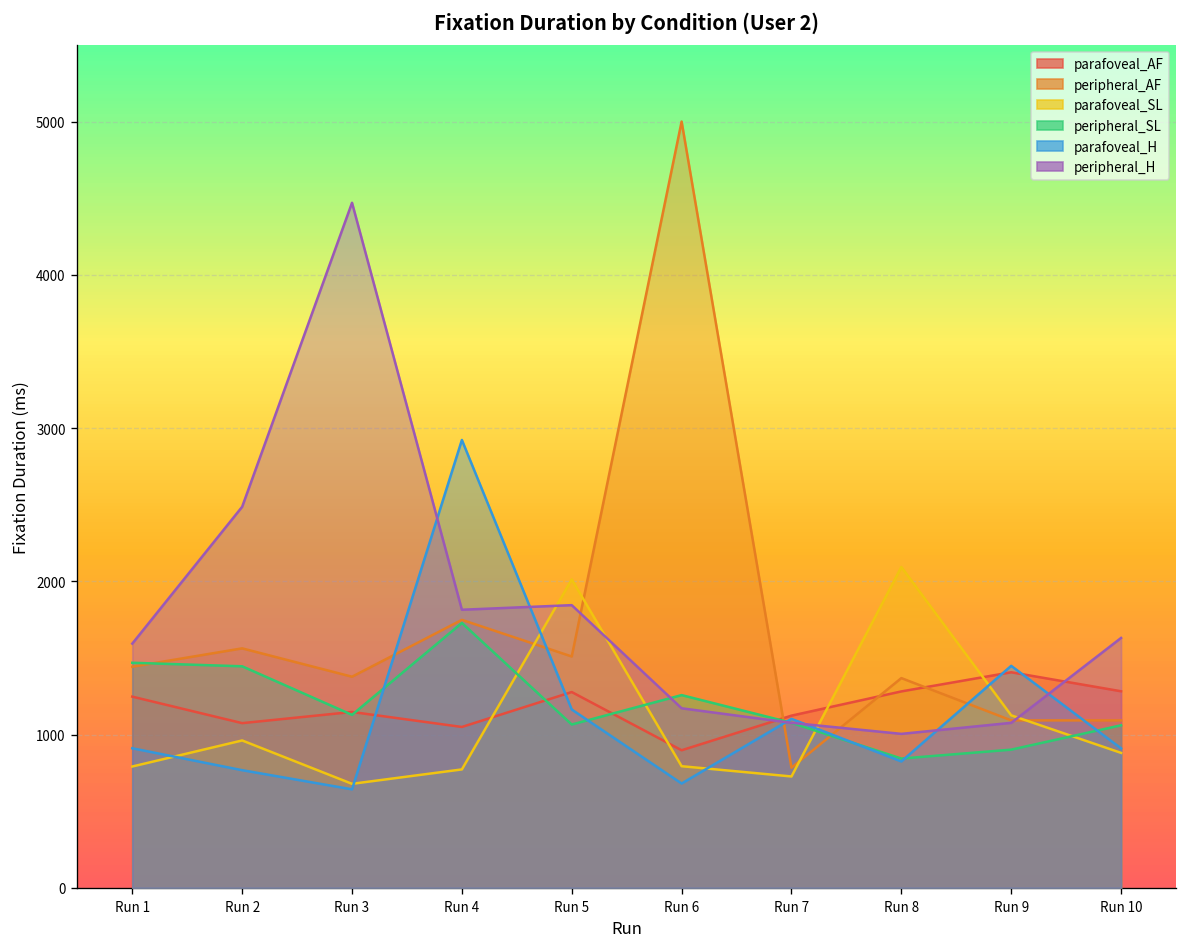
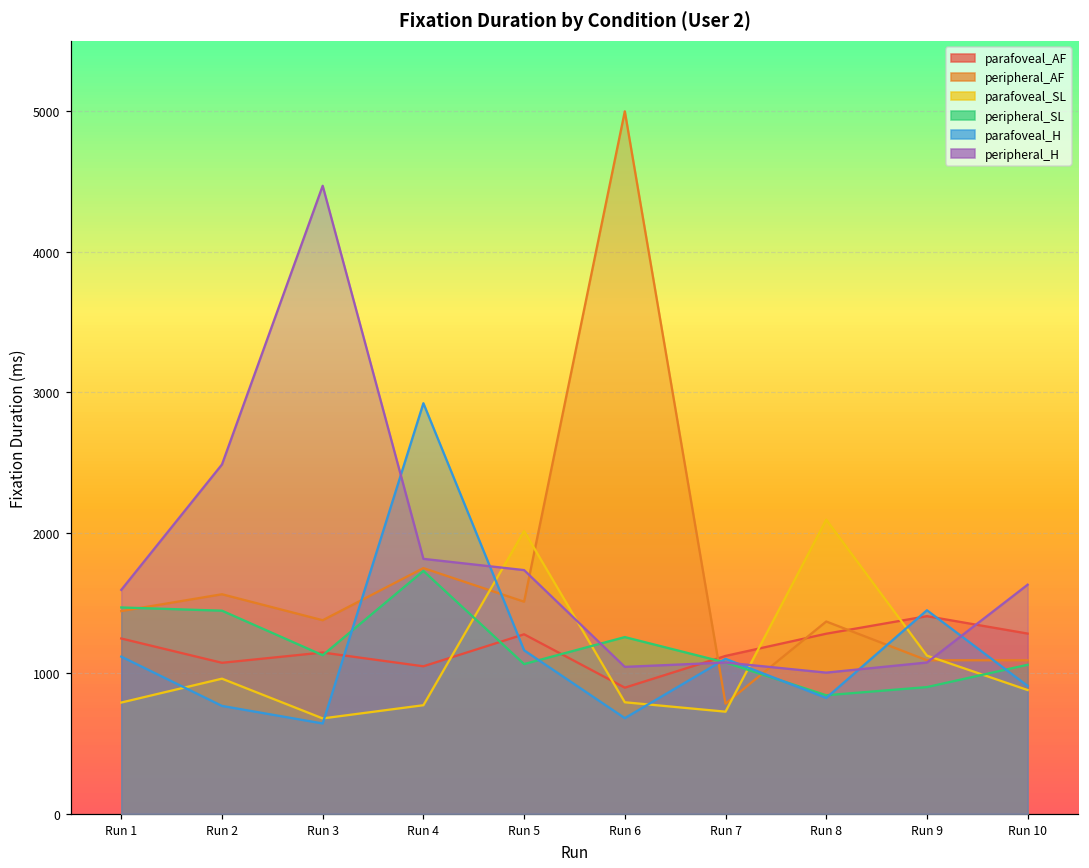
  {
    "peripheral_SL": {
      "Run 1": 1470,
      "Run 2": 1450,
      "Run 5": 1070,
      "Run 6": 1260,
      "Run 9": 900,
      "Run 10": 1060
    },
    "parafoveal_H": {
-     "Run 1": 910,
+     "Run 1": 1120,
      "Run 2": 770,
      "Run 3": 640,
      "Run 4": 2920,
      "Run 5": 1160,
      "Run 6": 680,
      "Run 7": 1100,
      "Run 9": 1450,
      "Run 10": 910
    },
    "peripheral_H": {
      "Run 1": 1590,
      "Run 2": 2490,
      "Run 3": 4470,
      "Run 4": 1820,
-     "Run 5": 1850,
-     "Run 6": 1170,
+     "Run 5": 1740,
+     "Run 6": 1050,
      "Run 8": 1010,
      "Run 10": 1630
    }
  }
